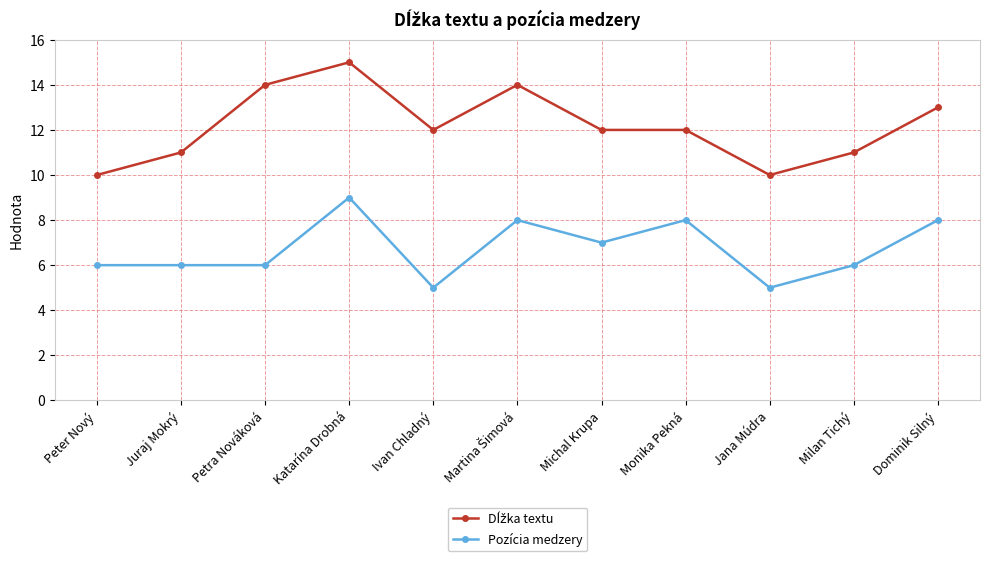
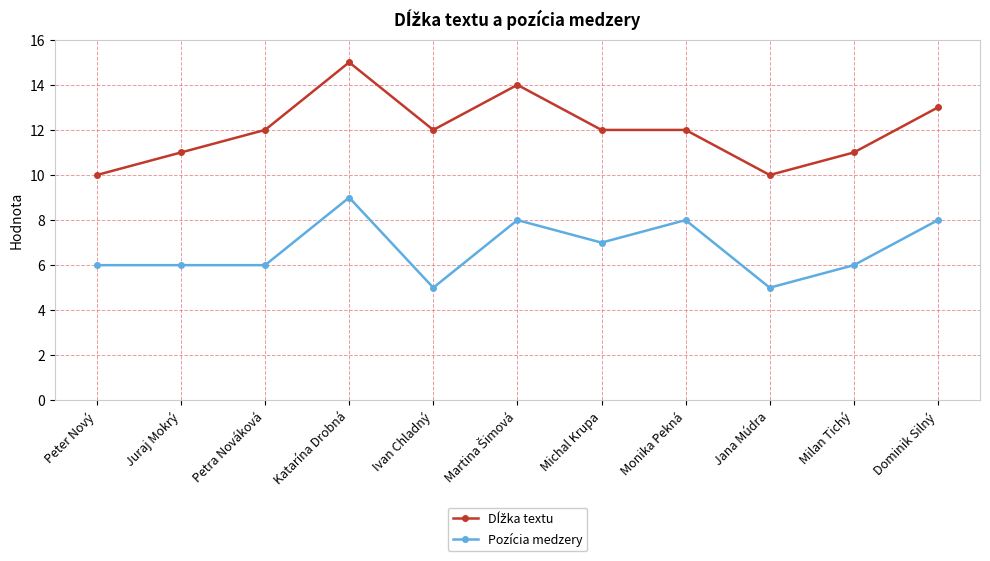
  {
    "Dĺžka textu": {
      "Peter Nový": 10,
      "Juraj Mokrý": 11,
-     "Petra Nováková": 14,
+     "Petra Nováková": 12,
      "Katarína Drobná": 15,
      "Ivan Chladný": 12,
      "Martina Šimová": 14,
      "Michal Krupa": 12,
      "Monika Pekná": 12,
      "Jana Múdra": 10,
      "Milan Tichý": 11,
      "Dominik Silný": 13
    },
    "Pozícia medzery": {
      "Peter Nový": 6,
      "Juraj Mokrý": 6,
      "Petra Nováková": 6,
      "Katarína Drobná": 9,
      "Ivan Chladný": 5,
      "Martina Šimová": 8,
      "Michal Krupa": 7,
      "Monika Pekná": 8,
      "Jana Múdra": 5,
      "Milan Tichý": 6,
      "Dominik Silný": 8
    }
  }
